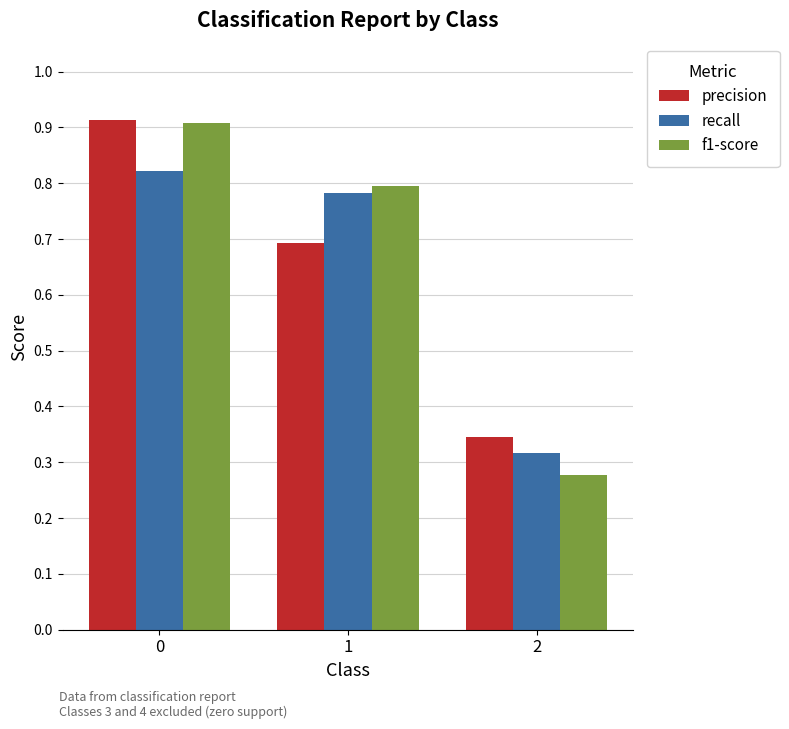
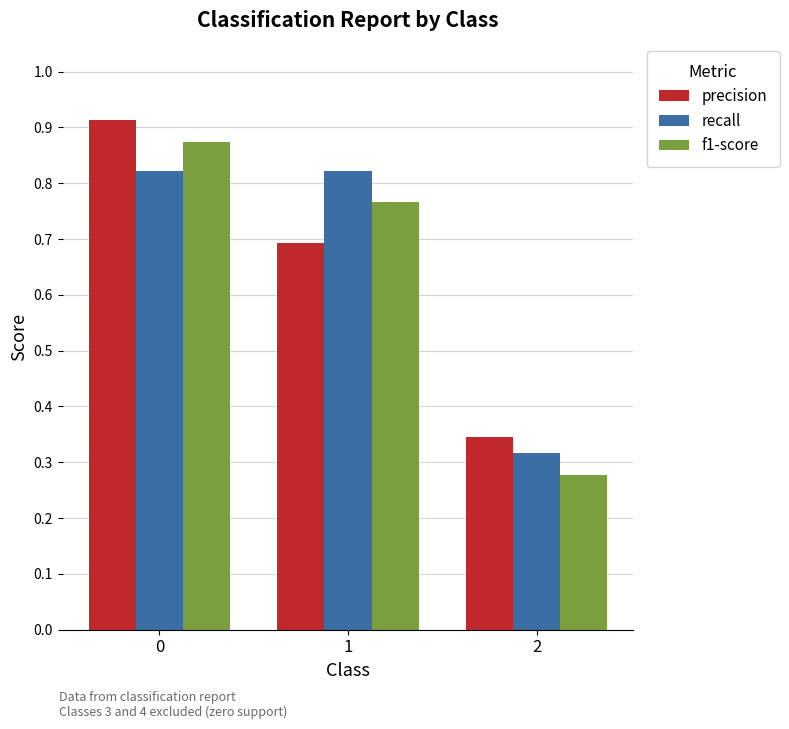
  {
    "precision": {
      "0": 0.91,
      "1": 0.69,
      "2": 0.35
    },
    "recall": {
      "0": 0.82,
-     "1": 0.78,
+     "1": 0.82,
      "2": 0.32
    },
    "f1-score": {
-     "0": 0.91,
-     "1": 0.79,
+     "0": 0.87,
+     "1": 0.77,
      "2": 0.28
    }
  }
